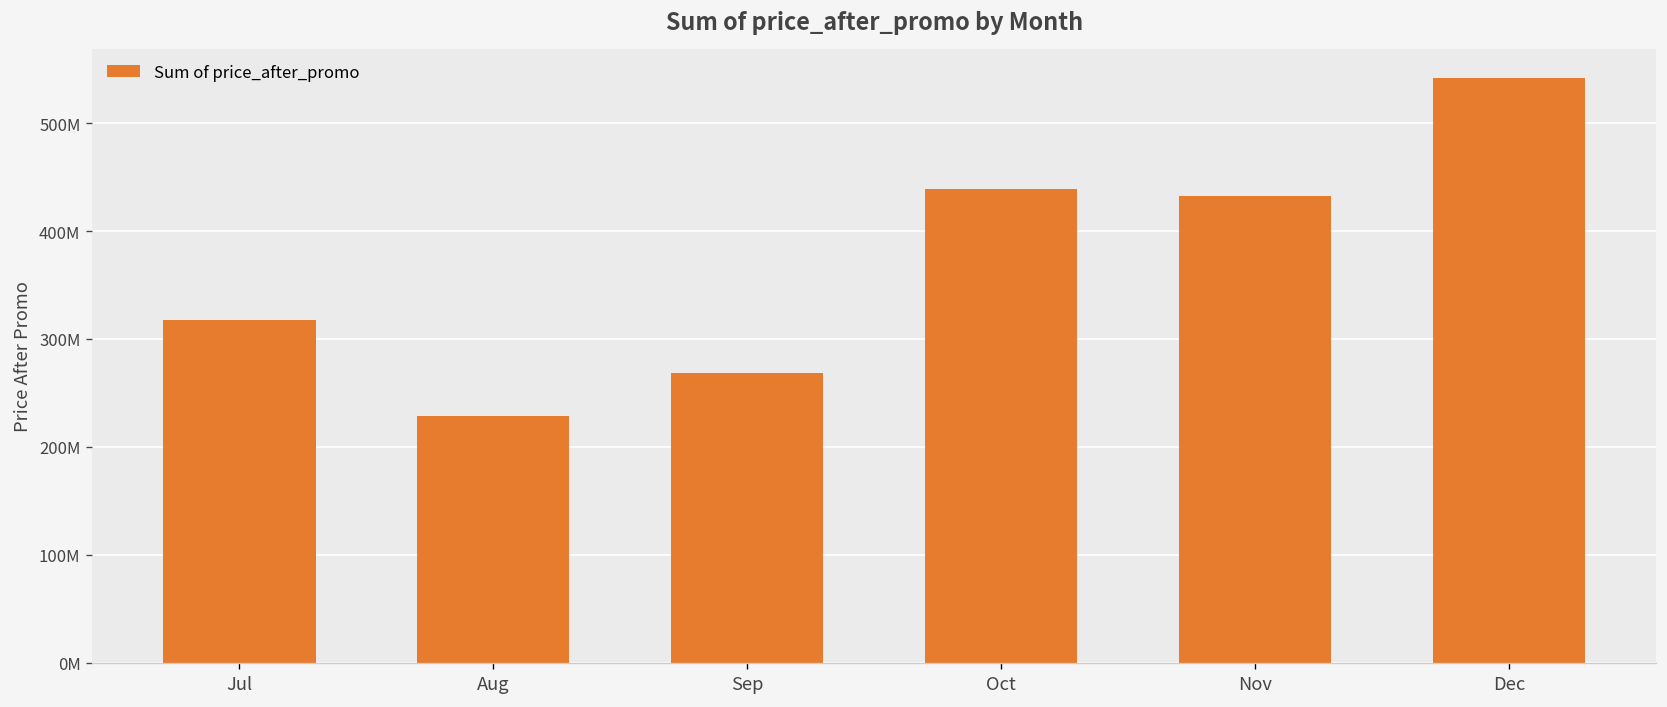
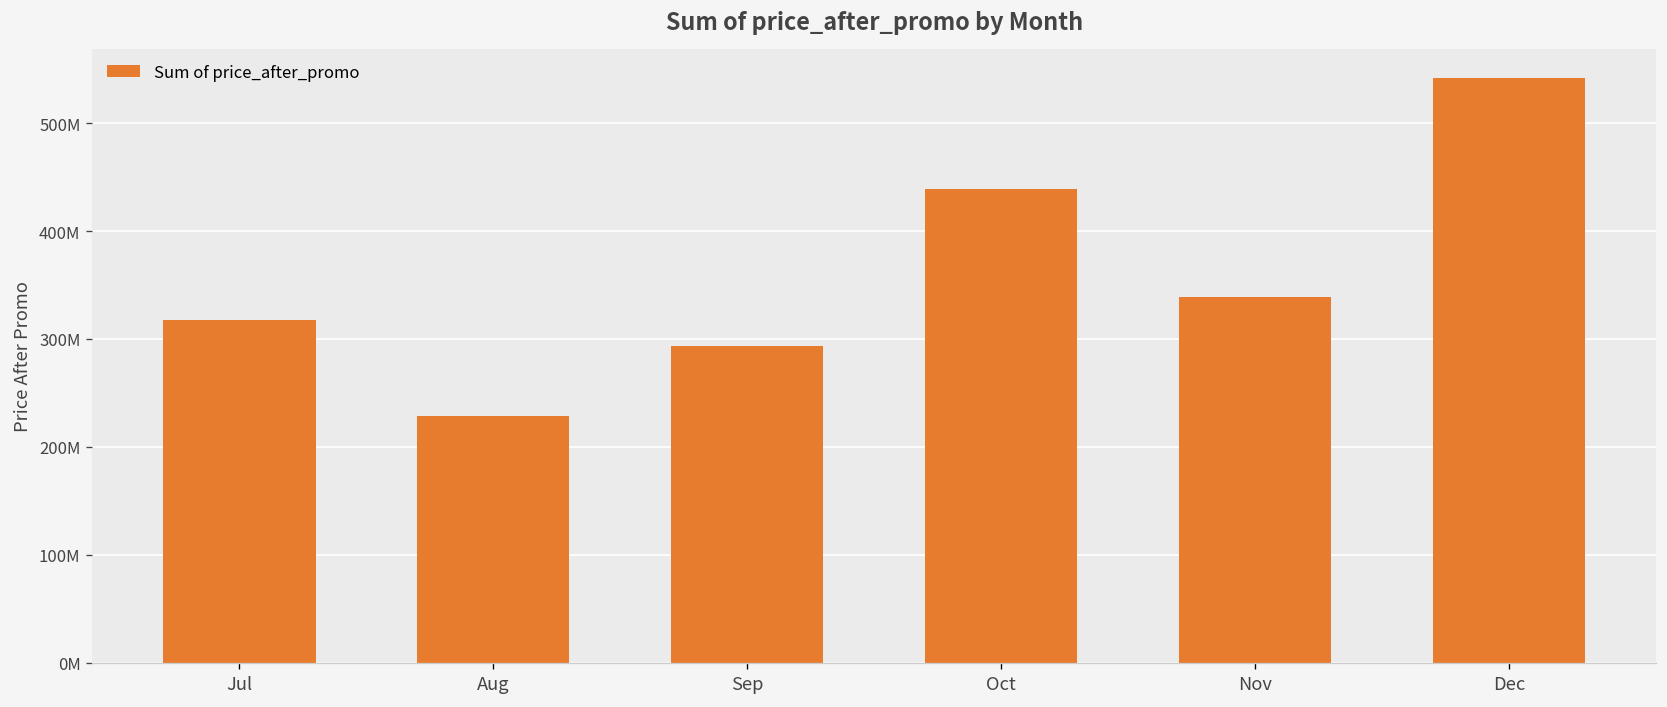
  {
    "Jul": 320000000,
    "Aug": 230000000,
-   "Sep": 270000000,
+   "Sep": 290000000,
    "Oct": 440000000,
-   "Nov": 430000000,
+   "Nov": 340000000,
    "Dec": 540000000
  }
